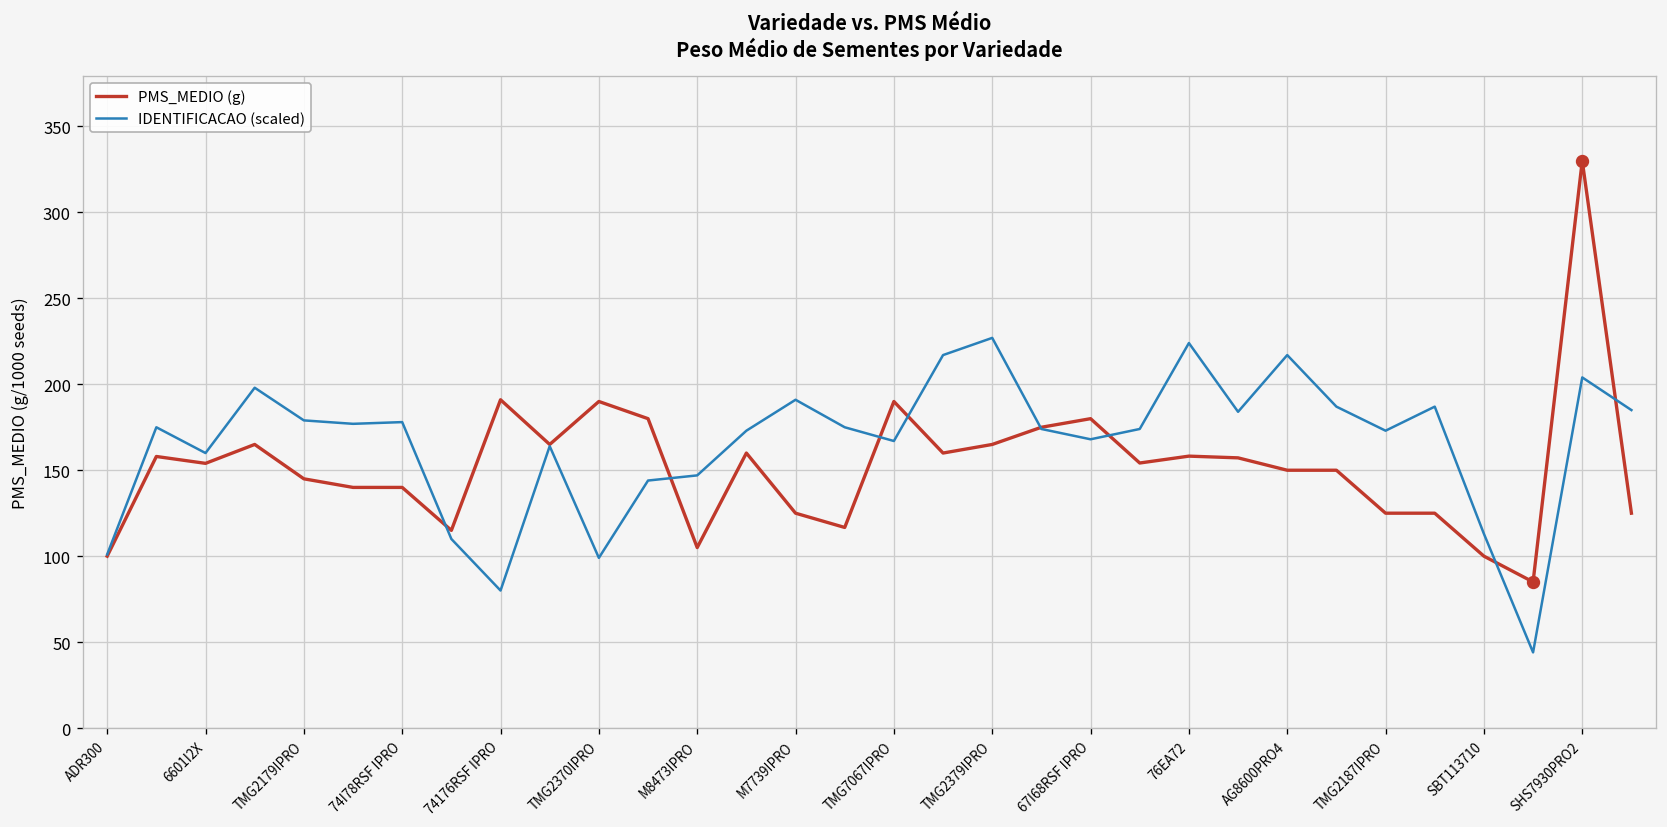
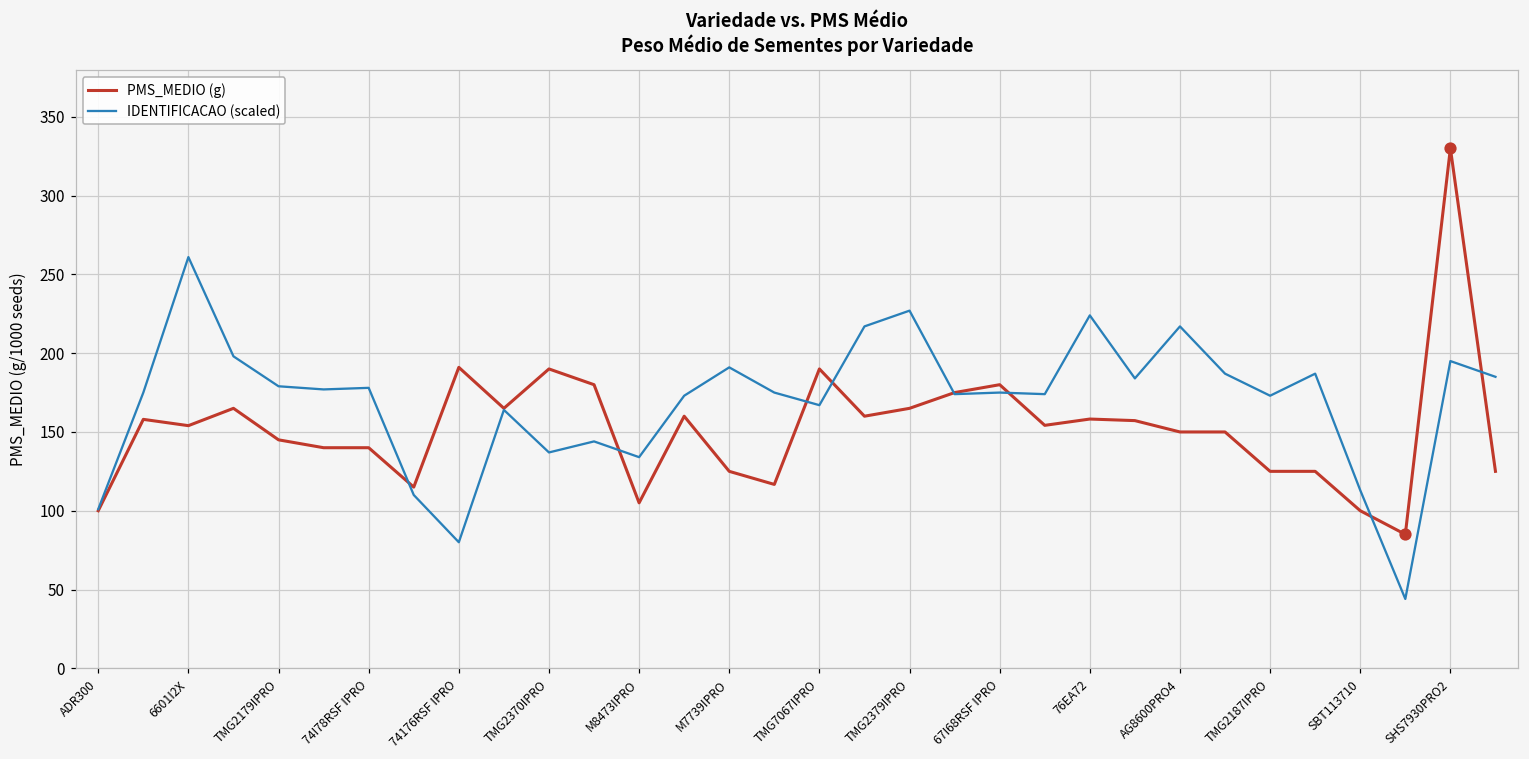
  {
    "IDENTIFICACAO (scaled)": {
-     "6601I2X": 160,
+     "6601I2X": 261,
      "TMG2179IPRO": 179,
      "74I78RSF IPRO": 178,
      "74176RSF IPRO": 80,
-     "TMG2370IPRO": 99,
-     "M8473IPRO": 147,
+     "TMG2370IPRO": 137,
+     "M8473IPRO": 134,
      "M7739IPRO": 191,
      "TMG7067IPRO": 167,
      "TMG2379IPRO": 227,
-     "67I68RSF IPRO": 168,
+     "67I68RSF IPRO": 175,
      "76EA72": 224,
      "AG8600PRO4": 217,
      "TMG2187IPRO": 173,
      "SBT113710": 113,
-     "SHS7930PRO2": 204
+     "SHS7930PRO2": 195
    }
  }
